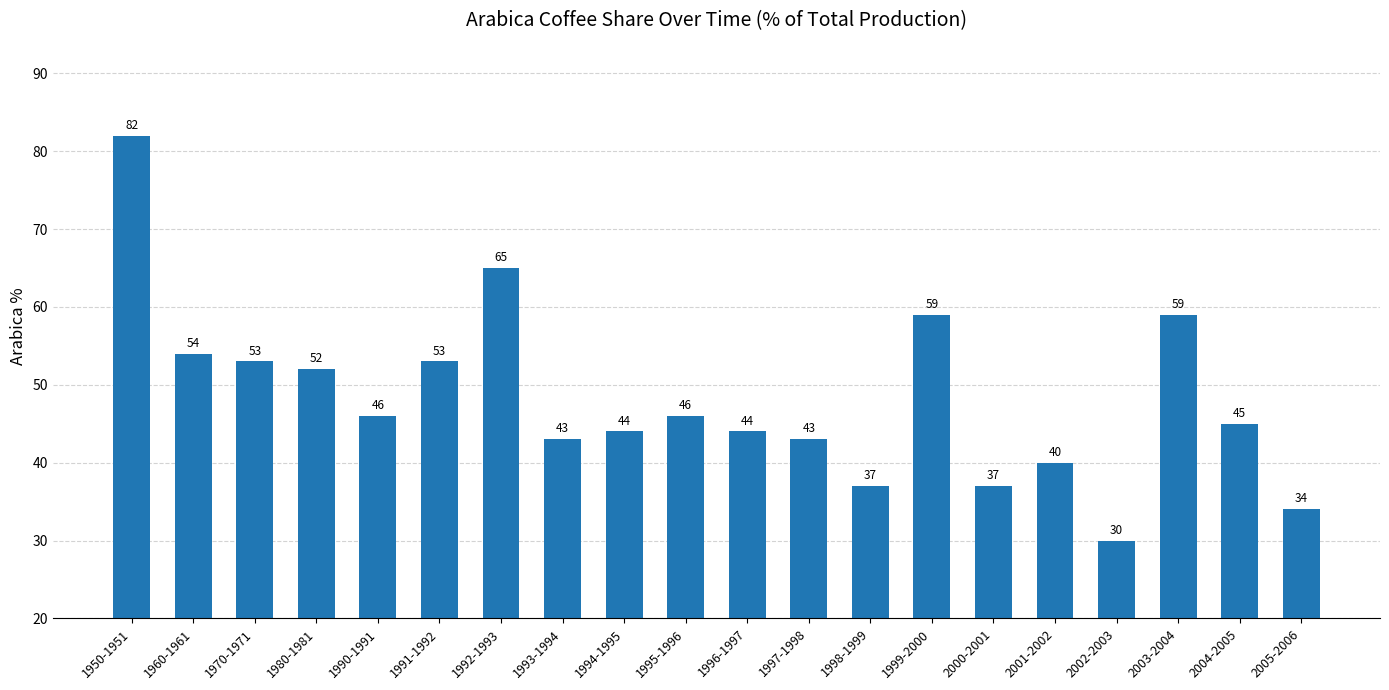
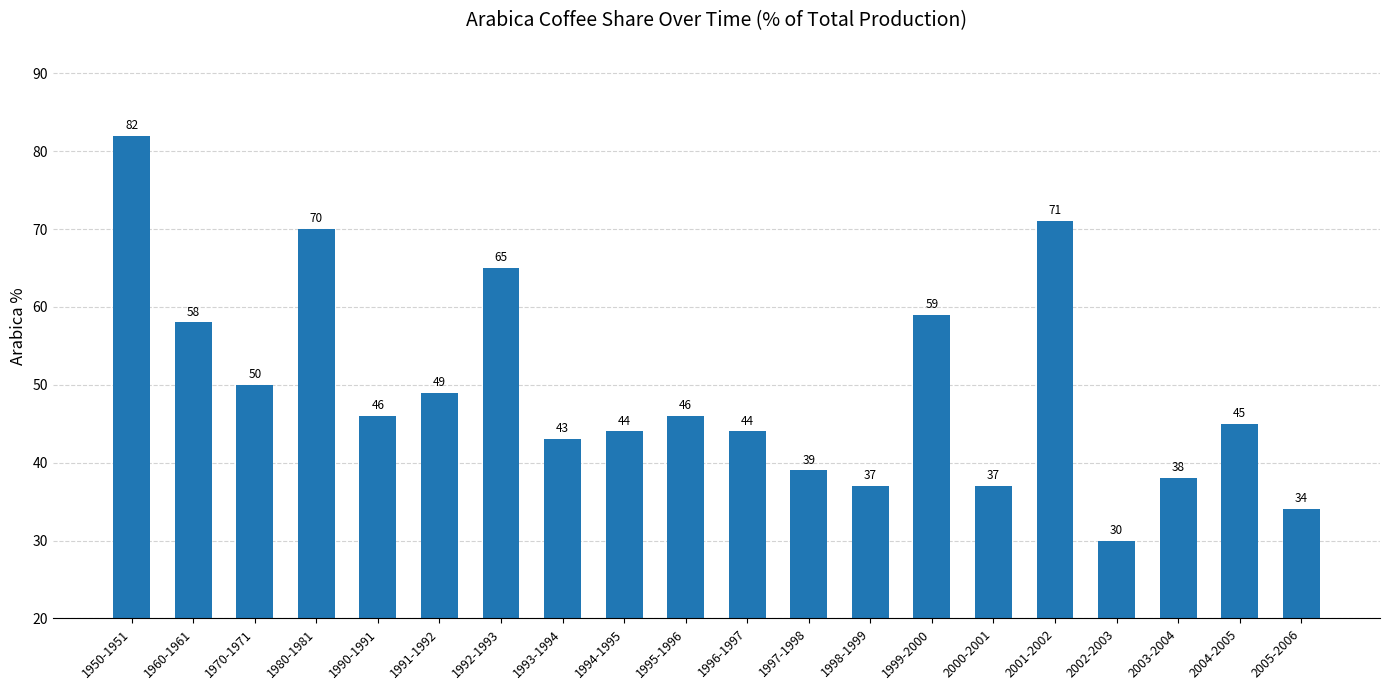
  {
    "1950-1951": 82,
-   "1960-1961": 54,
-   "1970-1971": 53,
-   "1980-1981": 52,
+   "1960-1961": 58,
+   "1970-1971": 50,
+   "1980-1981": 70,
    "1990-1991": 46,
-   "1991-1992": 53,
+   "1991-1992": 49,
    "1992-1993": 65,
    "1993-1994": 43,
    "1994-1995": 44,
    "1995-1996": 46,
    "1996-1997": 44,
-   "1997-1998": 43,
+   "1997-1998": 39,
    "1998-1999": 37,
    "1999-2000": 59,
    "2000-2001": 37,
-   "2001-2002": 40,
+   "2001-2002": 71,
    "2002-2003": 30,
-   "2003-2004": 59,
+   "2003-2004": 38,
    "2004-2005": 45,
    "2005-2006": 34
  }
